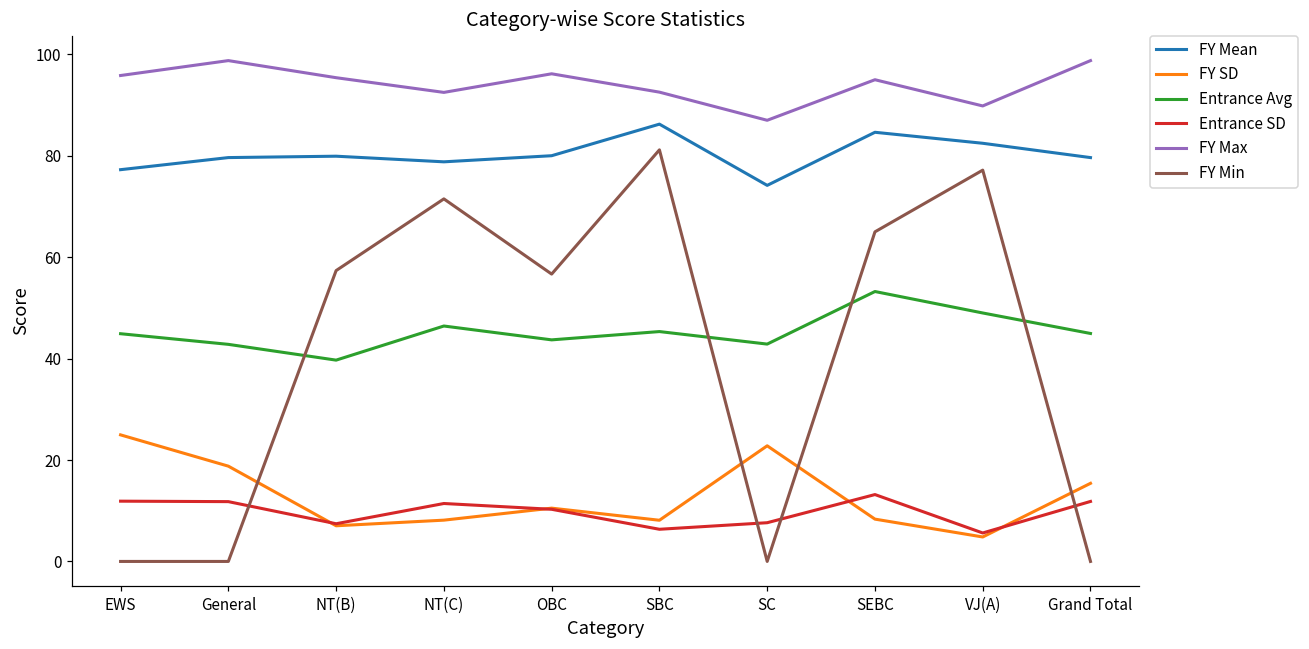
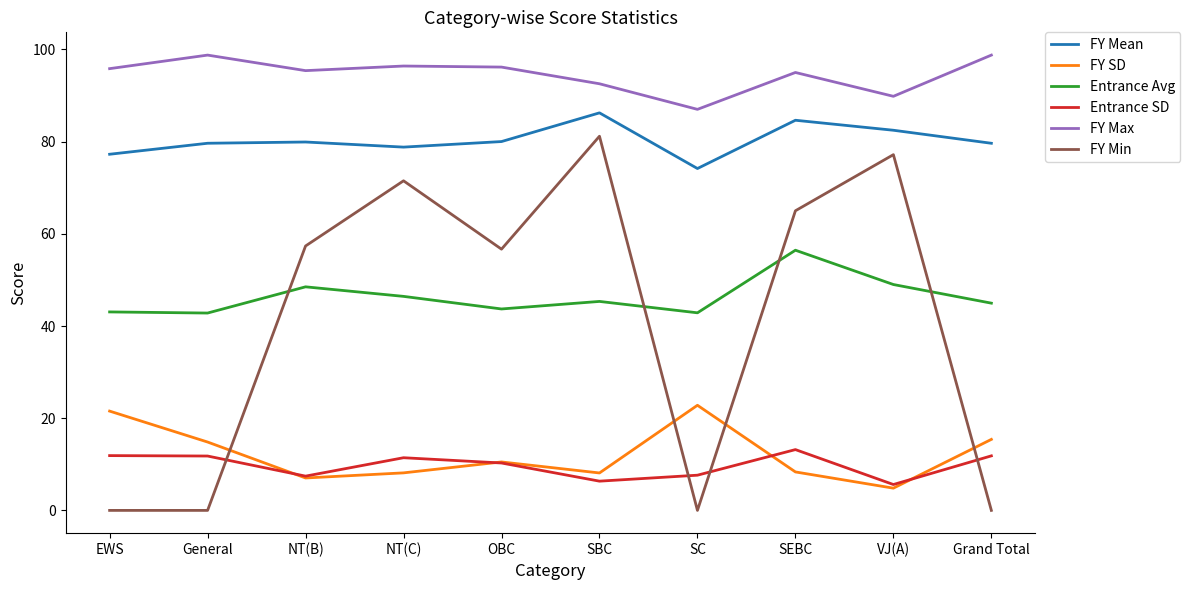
  {
    "FY Mean": {
      "EWS": 77,
      "General": 80,
      "NT(B)": 80,
      "NT(C)": 79,
      "OBC": 80,
      "SBC": 86,
      "SC": 74,
      "SEBC": 85,
      "VJ(A)": 82,
      "Grand Total": 80
    },
    "FY SD": {
-     "EWS": 25,
-     "General": 19,
+     "EWS": 22,
+     "General": 15,
      "NT(C)": 8,
      "SBC": 8,
      "SC": 23,
      "SEBC": 8,
      "VJ(A)": 5,
      "Grand Total": 15
    },
    "Entrance Avg": {
-     "EWS": 45,
+     "EWS": 43,
      "General": 43,
-     "NT(B)": 40,
+     "NT(B)": 49,
      "NT(C)": 46,
      "OBC": 44,
      "SBC": 45,
      "SC": 43,
-     "SEBC": 53,
+     "SEBC": 56,
      "VJ(A)": 49,
      "Grand Total": 45
    },
    "Entrance SD": {
      "EWS": 12,
      "General": 12,
      "NT(C)": 11,
      "SBC": 6,
      "SC": 8,
      "SEBC": 13,
      "VJ(A)": 6,
      "Grand Total": 12
    },
    "FY Max": {
      "EWS": 96,
      "General": 99,
      "NT(B)": 95,
-     "NT(C)": 93,
+     "NT(C)": 96,
      "OBC": 96,
      "SBC": 93,
      "SC": 87,
      "SEBC": 95,
      "VJ(A)": 90,
      "Grand Total": 99
    },
    "FY Min": {
      "EWS": 0,
      "General": 0,
      "NT(B)": 57,
      "NT(C)": 72,
      "OBC": 57,
      "SBC": 81,
      "SC": 0,
      "SEBC": 65,
      "VJ(A)": 77,
      "Grand Total": 0
    }
  }
